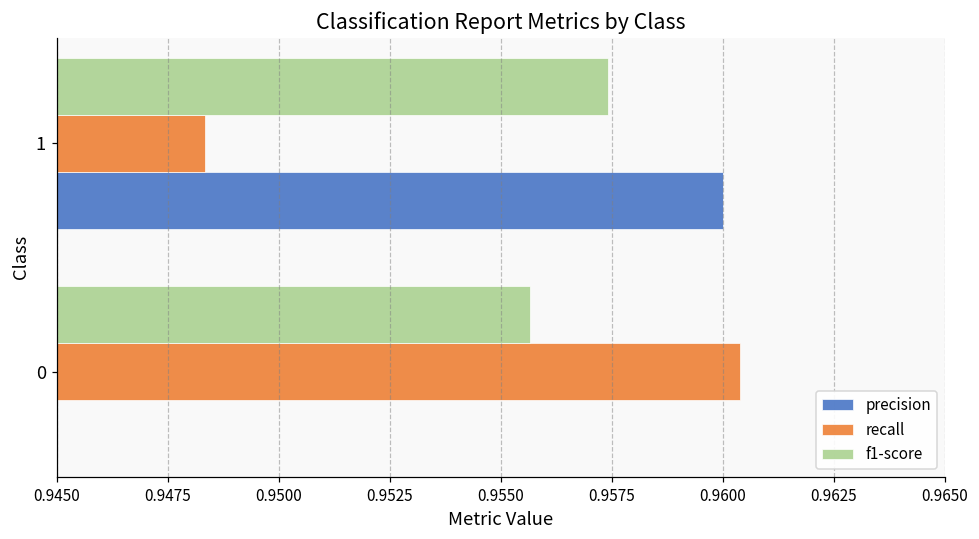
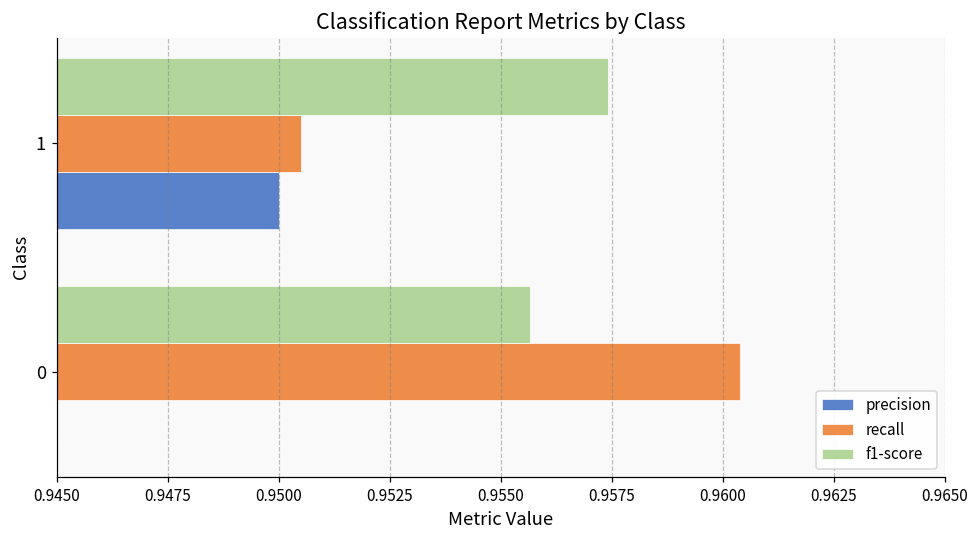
  {
    "precision": {
-     "1": 0.96
+     "1": 0.95
    },
    "recall": {
-     "1": 0.9483,
+     "1": 0.9505,
      "0": 0.9604
    },
    "f1-score": {
      "1": 0.9574,
      "0": 0.9557
    }
  }
